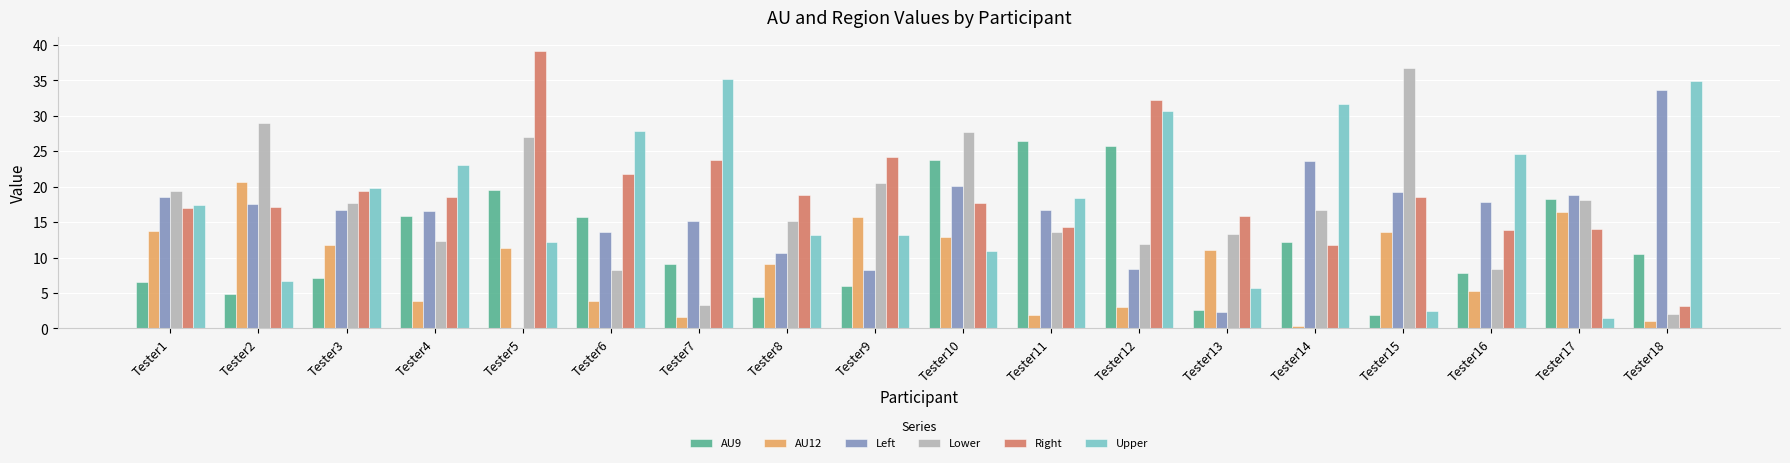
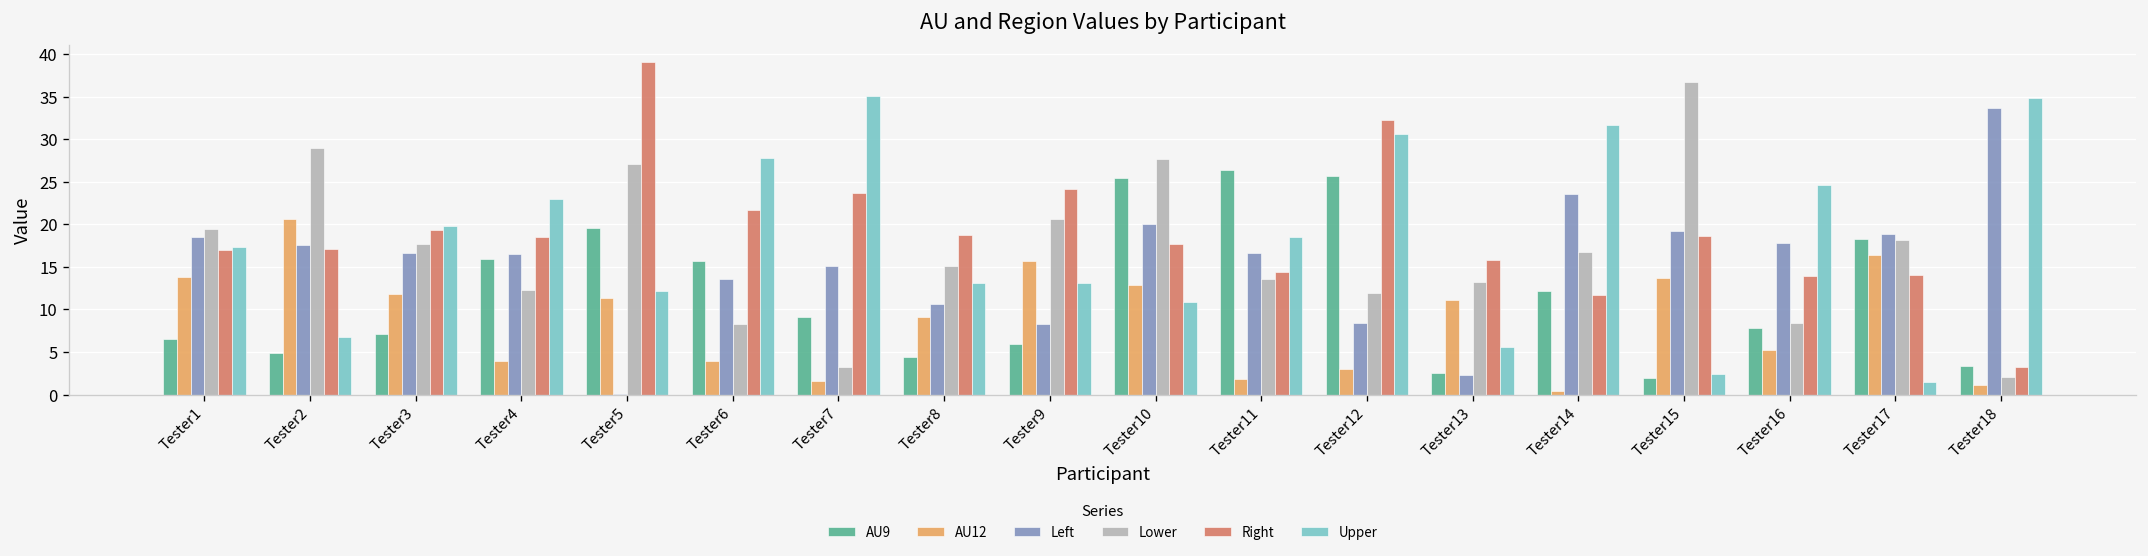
  {
    "AU9": {
      "Tester1": 7,
      "Tester2": 5,
      "Tester3": 7,
      "Tester4": 16,
      "Tester5": 20,
      "Tester6": 16,
      "Tester7": 9,
      "Tester8": 4,
      "Tester9": 6,
-     "Tester10": 24,
+     "Tester10": 25,
      "Tester11": 26,
      "Tester12": 26,
      "Tester13": 3,
      "Tester14": 12,
      "Tester15": 2,
      "Tester16": 8,
      "Tester17": 18,
-     "Tester18": 10
+     "Tester18": 3
    },
    "Lower": {
      "Tester1": 19,
      "Tester2": 29,
      "Tester3": 18,
      "Tester4": 12,
      "Tester5": 27,
      "Tester6": 8,
      "Tester7": 3,
      "Tester8": 15,
      "Tester9": 21,
      "Tester10": 28,
      "Tester11": 14,
      "Tester12": 12,
      "Tester13": 13,
      "Tester14": 17,
      "Tester15": 37,
      "Tester16": 8,
      "Tester17": 18,
      "Tester18": 2
    }
  }
